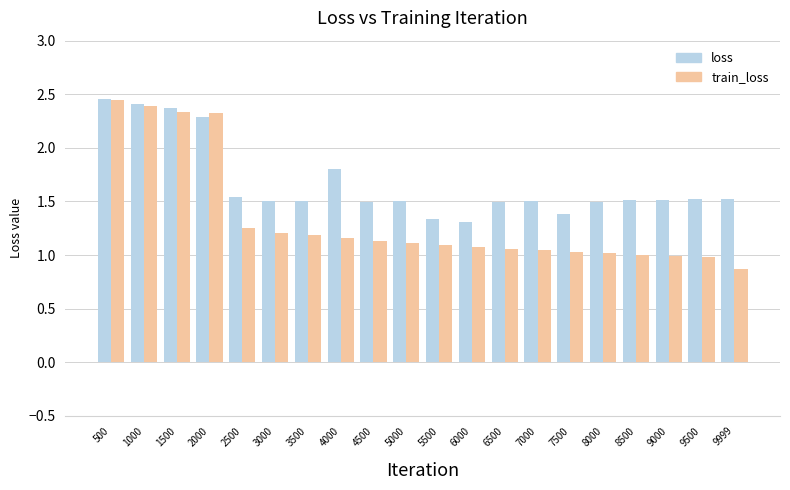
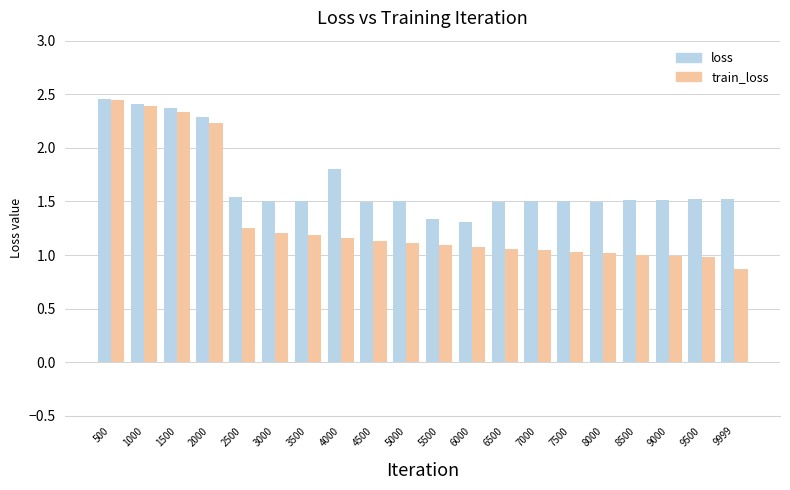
  {
    "loss": {
      "500": 2.46,
      "1000": 2.41,
      "1500": 2.37,
      "2000": 2.29,
      "2500": 1.54,
      "3000": 1.51,
      "3500": 1.51,
      "4000": 1.80,
      "4500": 1.50,
      "5000": 1.50,
      "5500": 1.34,
      "6000": 1.31,
      "6500": 1.49,
      "7000": 1.51,
-     "7500": 1.39,
+     "7500": 1.50,
      "8000": 1.49,
      "8500": 1.51,
      "9000": 1.52,
      "9500": 1.53,
      "9999": 1.53
    },
    "train_loss": {
      "500": 2.45,
      "1000": 2.39,
      "1500": 2.33,
-     "2000": 2.32,
+     "2000": 2.23,
      "2500": 1.25,
      "3000": 1.21,
      "3500": 1.18,
      "4000": 1.16,
      "4500": 1.13,
      "5000": 1.11,
      "5500": 1.09,
      "6000": 1.07,
      "6500": 1.05,
      "7000": 1.05,
      "7500": 1.03,
      "8000": 1.02,
      "8500": 1.00,
      "9000": 1.00,
      "9500": 0.98,
      "9999": 0.86
    }
  }
